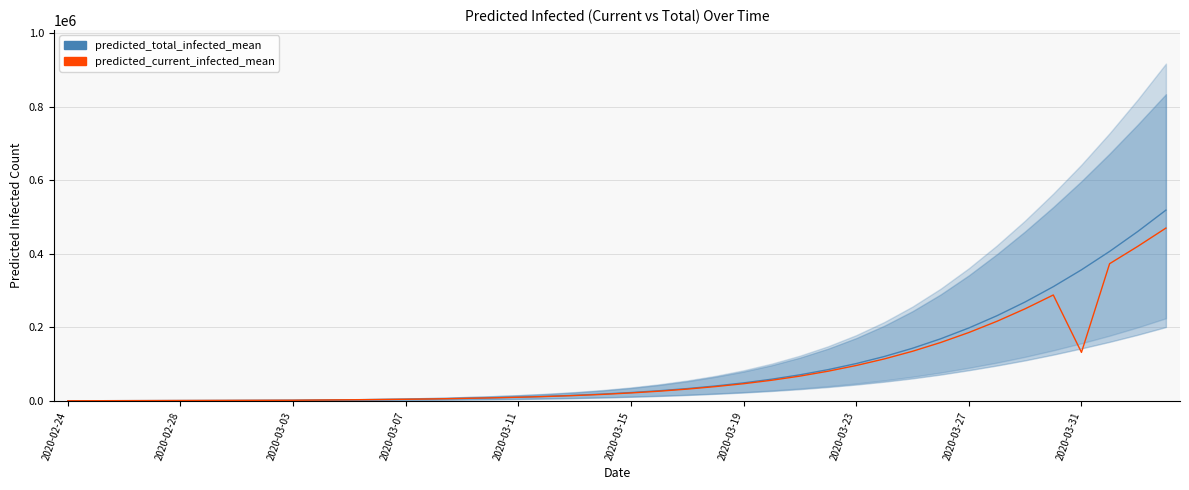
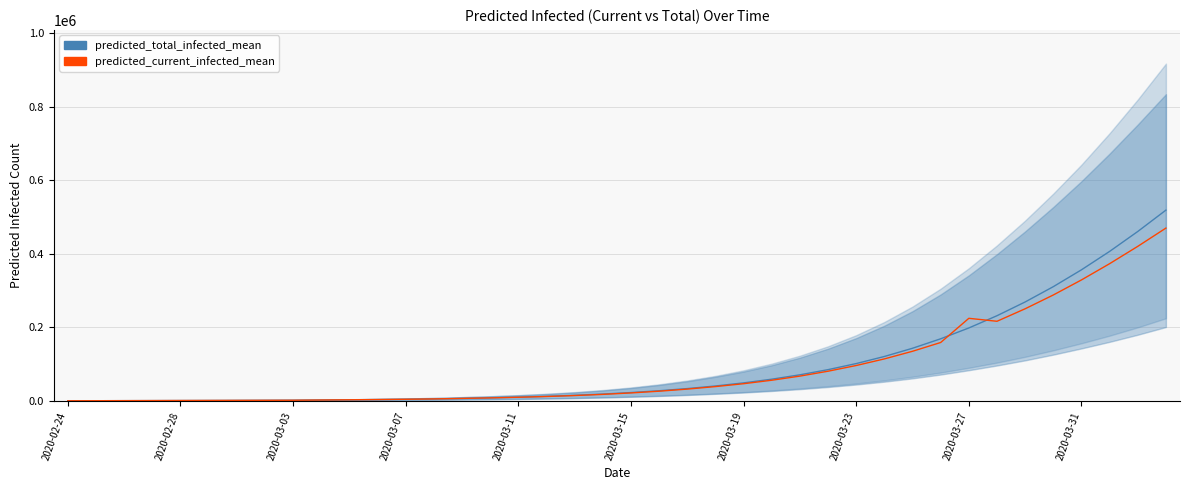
  {
    "predicted_current_infected_mean": {
-     "2020-03-27": 190000,
-     "2020-03-31": 130000
+     "2020-03-27": 220000,
+     "2020-03-31": 330000
    }
  }
